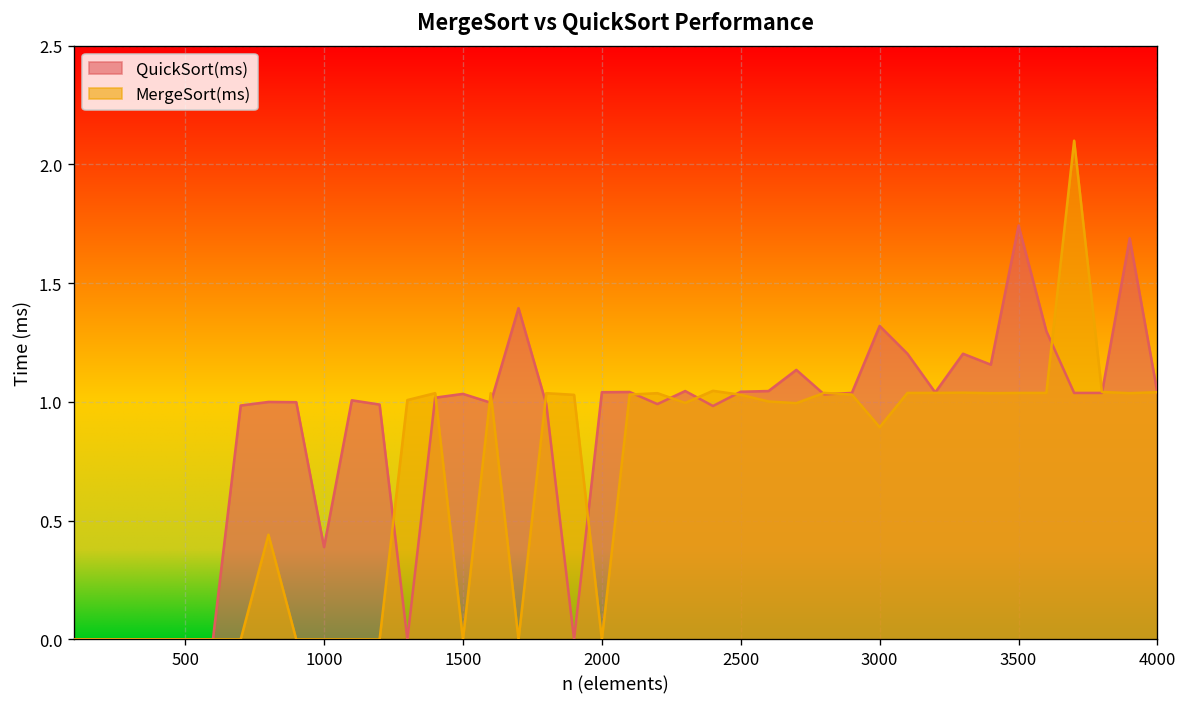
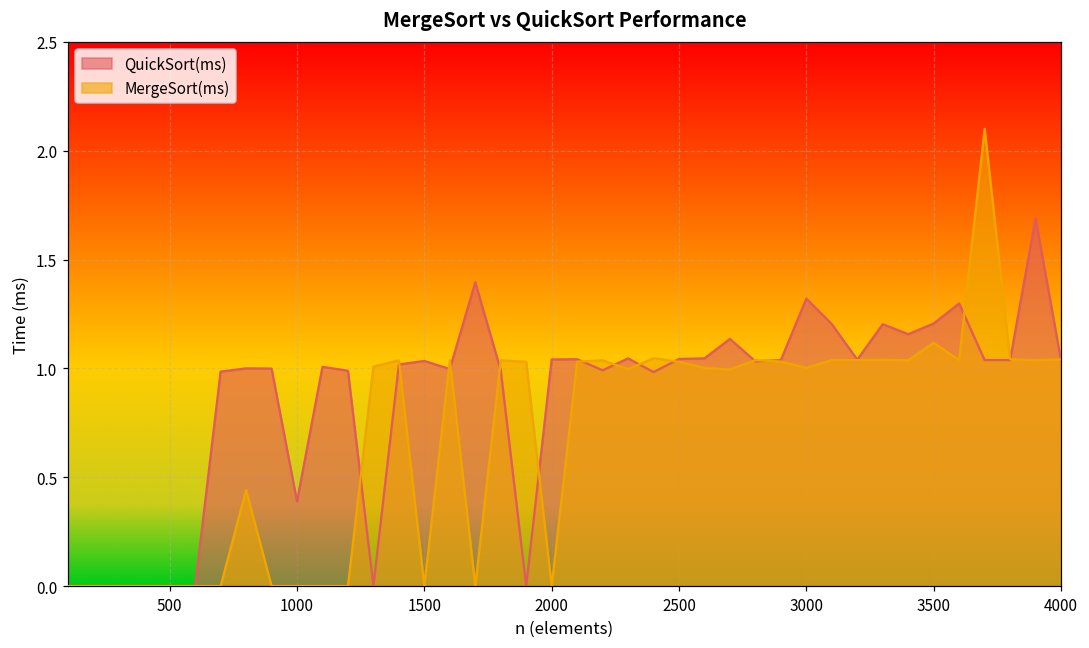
  {
    "QuickSort(ms)": {
      "1000": 0.39,
      "1500": 1.03,
      "2000": 1.04,
      "2500": 1.04,
      "3000": 1.32,
-     "3500": 1.74
+     "3500": 1.21
    },
    "MergeSort(ms)": {
      "1000": 0.00,
      "1500": 0.00,
      "2000": 0.00,
      "2500": 1.03,
-     "3000": 0.89,
-     "3500": 1.04
+     "3000": 1.00,
+     "3500": 1.12
    }
  }
